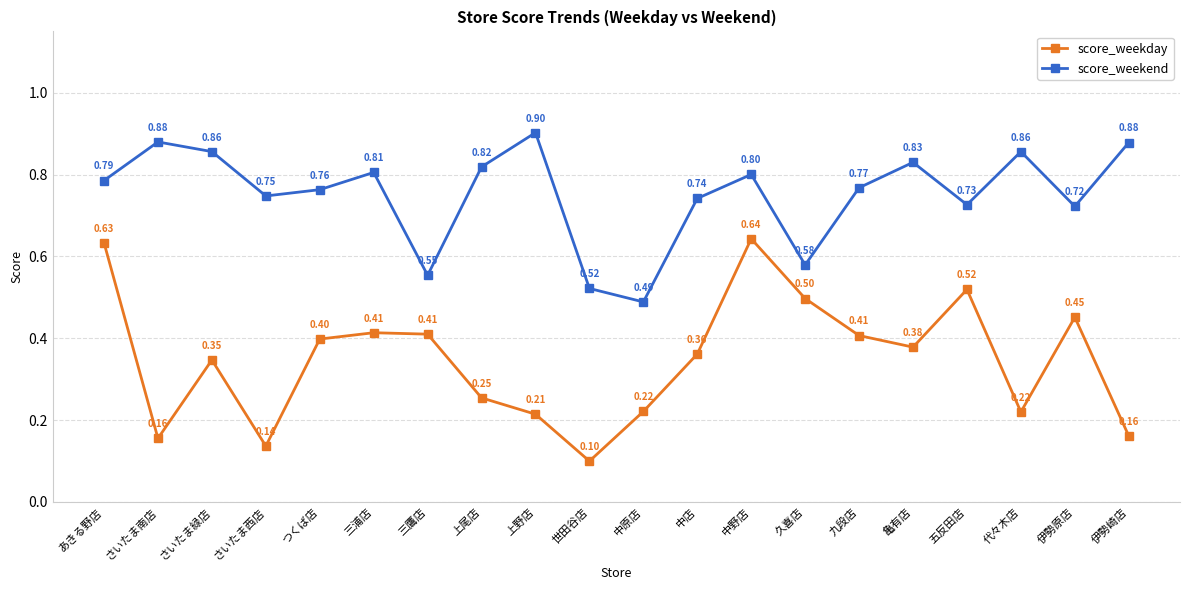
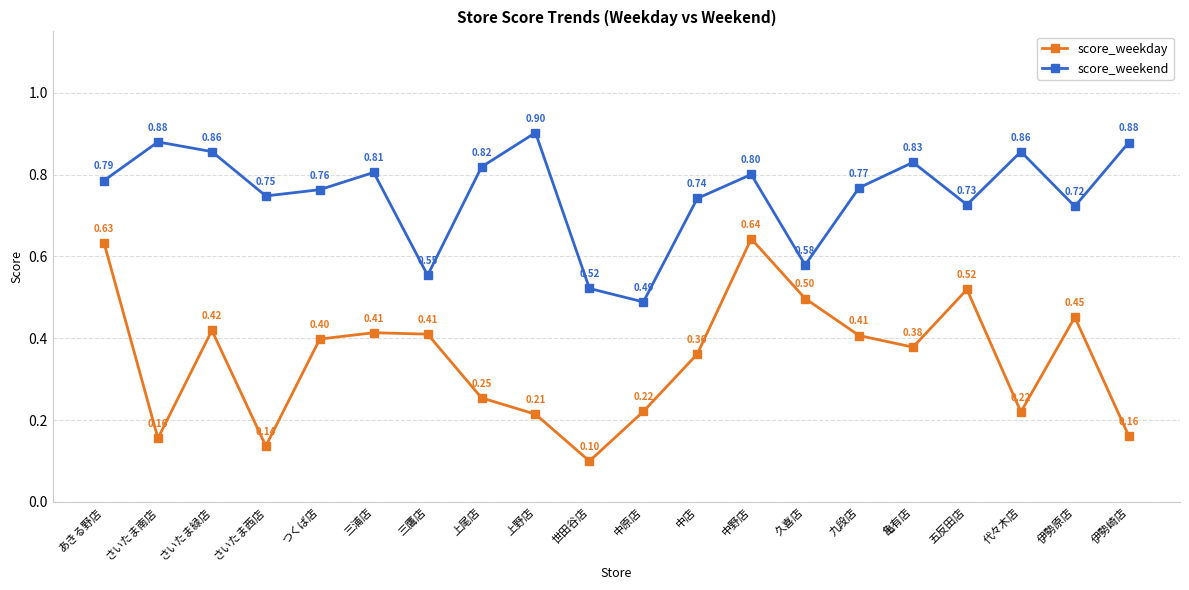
  {
    "score_weekday": {
      "あきる野店": 0.63,
      "さいたま南店": 0.16,
-     "さいたま緑店": 0.35,
+     "さいたま緑店": 0.42,
      "さいたま西店": 0.14,
      "つくば店": 0.40,
      "三浦店": 0.41,
      "三鷹店": 0.41,
      "上尾店": 0.25,
      "上野店": 0.21,
      "世田谷店": 0.10,
      "中原店": 0.22,
      "中店": 0.36,
      "中野店": 0.64,
      "久喜店": 0.50,
      "九段店": 0.41,
      "亀有店": 0.38,
      "五反田店": 0.52,
      "代々木店": 0.22,
      "伊勢原店": 0.45,
      "伊勢崎店": 0.16
    },
    "score_weekend": {
      "あきる野店": 0.79,
      "さいたま南店": 0.88,
      "さいたま緑店": 0.86,
      "さいたま西店": 0.75,
      "つくば店": 0.76,
      "三浦店": 0.81,
      "三鷹店": 0.55,
      "上尾店": 0.82,
      "上野店": 0.90,
      "世田谷店": 0.52,
      "中原店": 0.49,
      "中店": 0.74,
      "中野店": 0.80,
      "久喜店": 0.58,
      "九段店": 0.77,
      "亀有店": 0.83,
      "五反田店": 0.73,
      "代々木店": 0.86,
      "伊勢原店": 0.72,
      "伊勢崎店": 0.88
    }
  }
